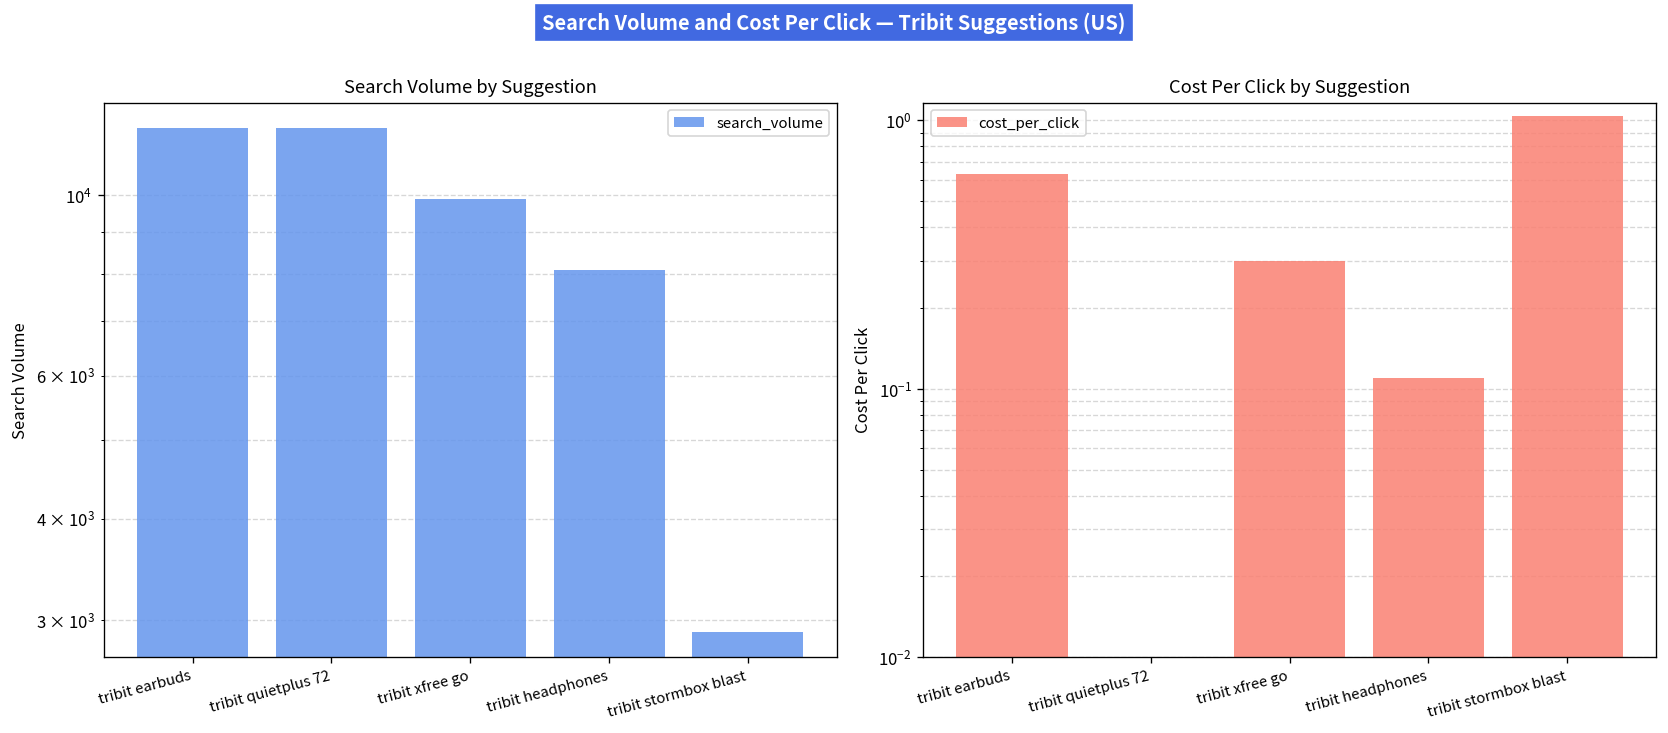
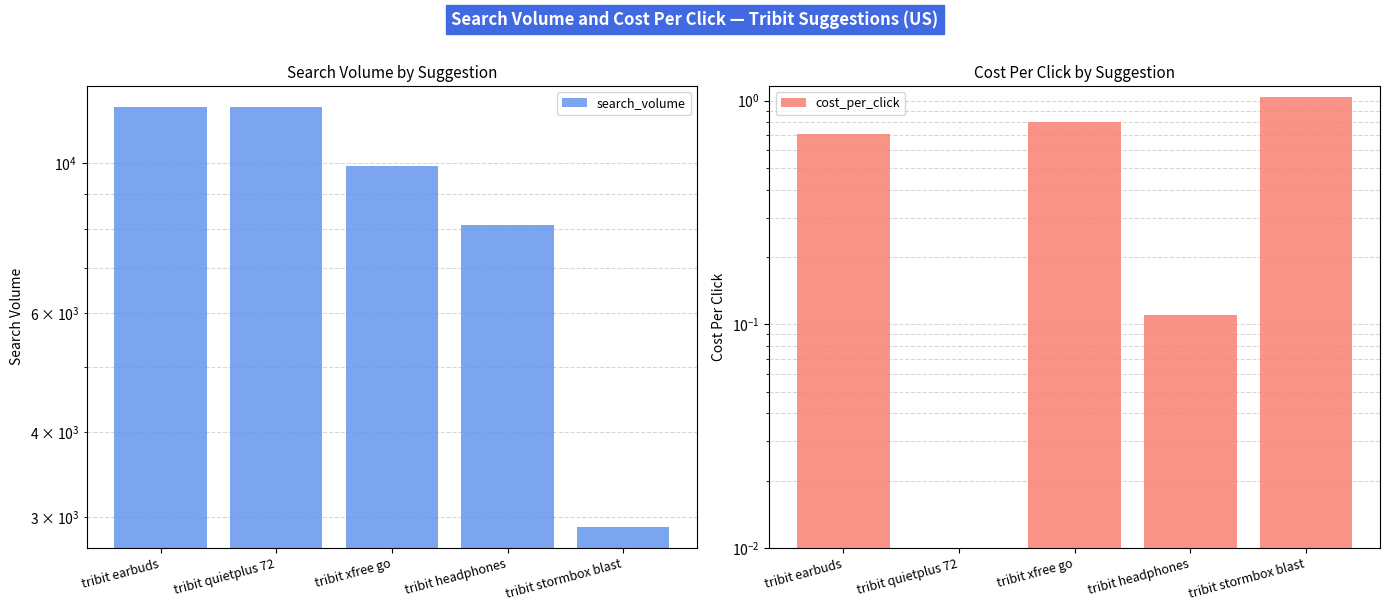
  {
    "Cost Per Click by Suggestion": {
-     "tribit earbuds": 0.63,
-     "tribit xfree go": 0.3,
+     "tribit earbuds": 0.71,
+     "tribit xfree go": 0.8,
      "tribit headphones": 0.11,
      "tribit stormbox blast": 1.0
    }
  }
